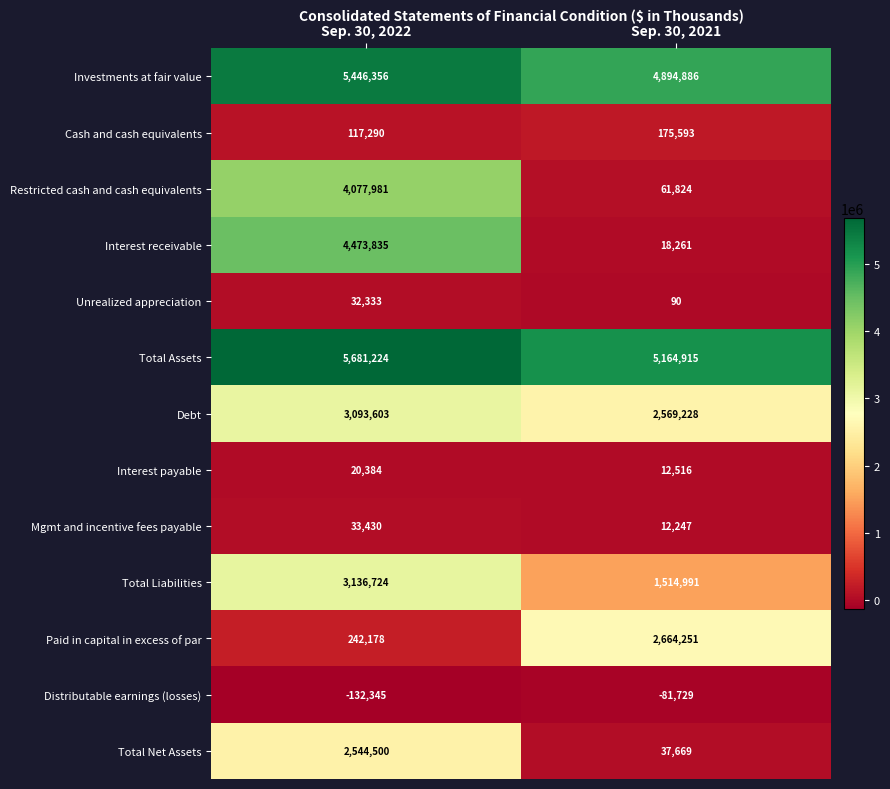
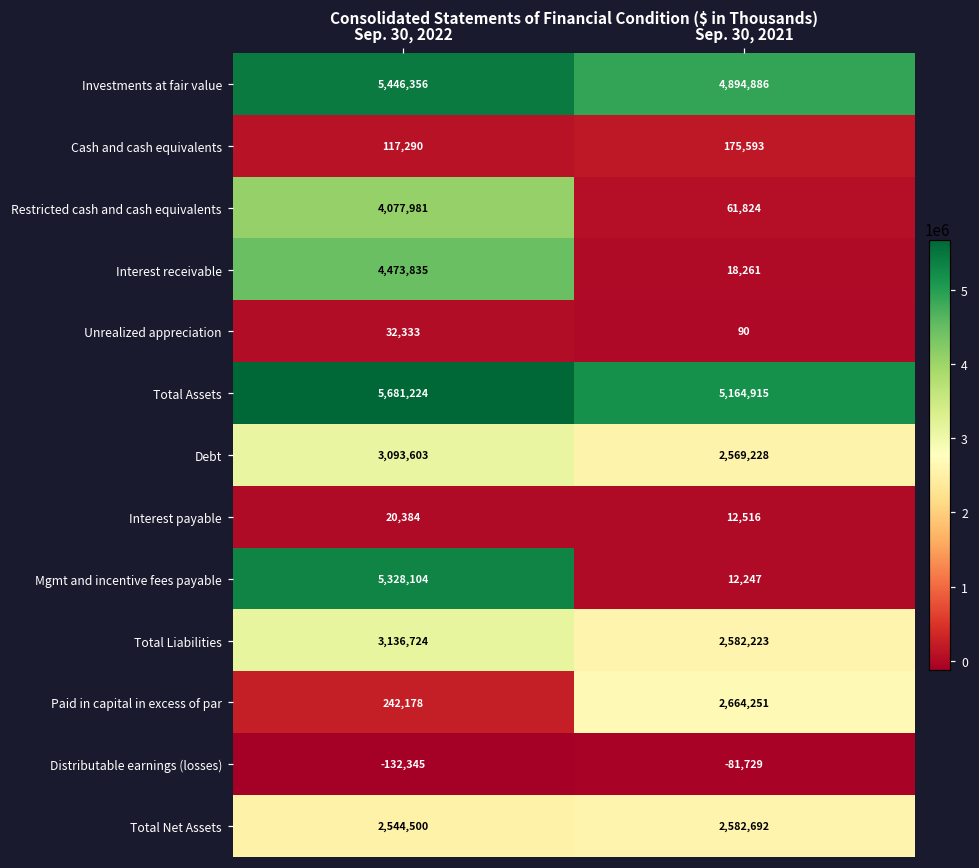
  {
    "Investments at fair value": {
      "Sep. 30, 2022": "5,446,356",
      "Sep. 30, 2021": "4,894,886"
    },
    "Cash and cash equivalents": {
      "Sep. 30, 2022": "117,290",
      "Sep. 30, 2021": "175,593"
    },
    "Restricted cash and cash equivalents": {
      "Sep. 30, 2022": "4,077,981",
      "Sep. 30, 2021": "61,824"
    },
    "Interest receivable": {
      "Sep. 30, 2022": "4,473,835",
      "Sep. 30, 2021": "18,261"
    },
    "Unrealized appreciation": {
      "Sep. 30, 2022": "32,333",
      "Sep. 30, 2021": "90"
    },
    "Total Assets": {
      "Sep. 30, 2022": "5,681,224",
      "Sep. 30, 2021": "5,164,915"
    },
    "Debt": {
      "Sep. 30, 2022": "3,093,603",
      "Sep. 30, 2021": "2,569,228"
    },
    "Interest payable": {
      "Sep. 30, 2022": "20,384",
      "Sep. 30, 2021": "12,516"
    },
    "Mgmt and incentive fees payable": {
-     "Sep. 30, 2022": "33,430",
+     "Sep. 30, 2022": "5,328,104",
      "Sep. 30, 2021": "12,247"
    },
    "Total Liabilities": {
      "Sep. 30, 2022": "3,136,724",
-     "Sep. 30, 2021": "1,514,991"
+     "Sep. 30, 2021": "2,582,223"
    },
    "Paid in capital in excess of par": {
      "Sep. 30, 2022": "242,178",
      "Sep. 30, 2021": "2,664,251"
    },
    "Distributable earnings (losses)": {
      "Sep. 30, 2022": "-132,345",
      "Sep. 30, 2021": "-81,729"
    },
    "Total Net Assets": {
      "Sep. 30, 2022": "2,544,500",
-     "Sep. 30, 2021": "37,669"
+     "Sep. 30, 2021": "2,582,692"
    }
  }
